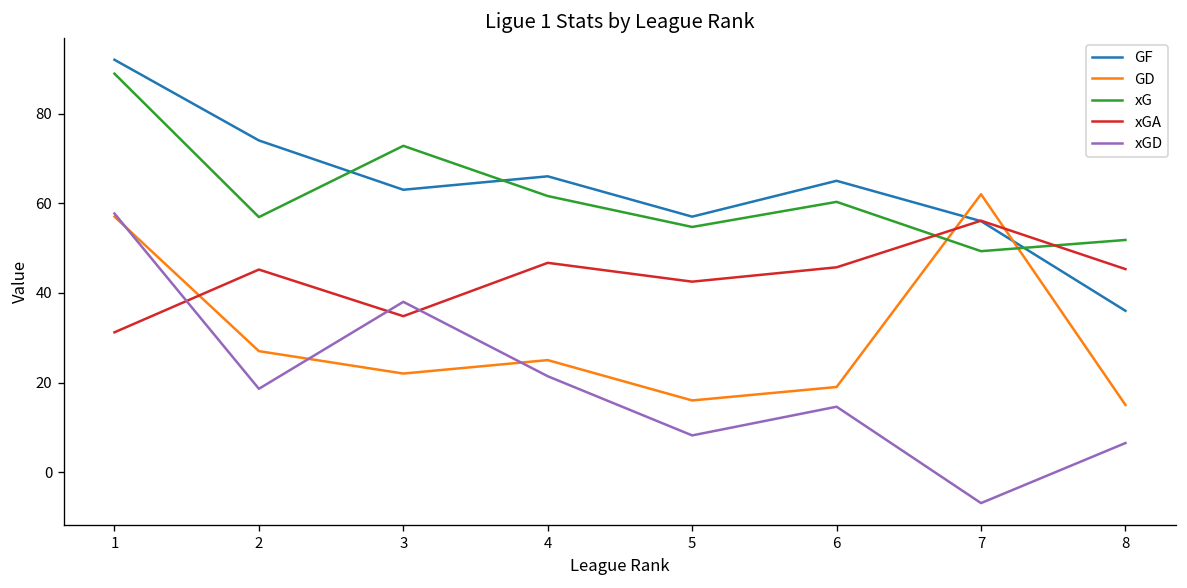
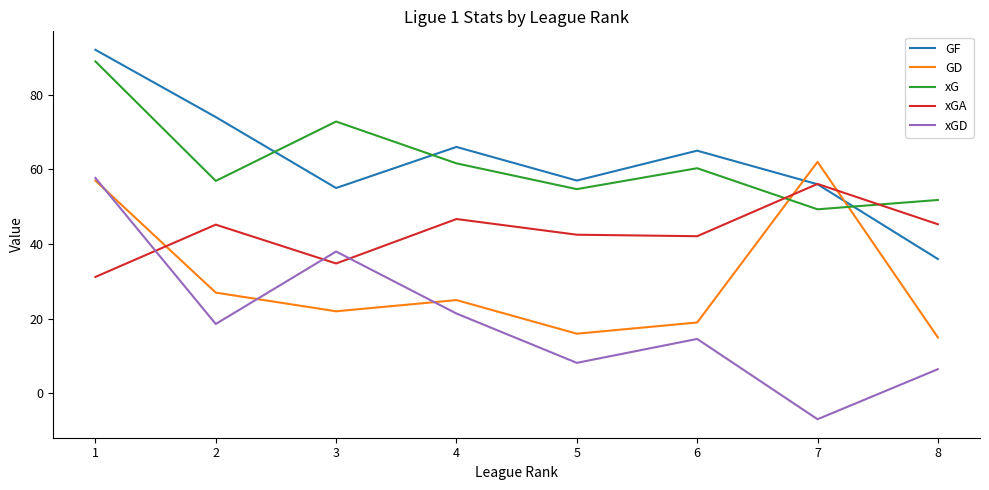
  {
    "GF": {
      "1": 92,
      "2": 74,
-     "3": 63,
+     "3": 55,
      "4": 66,
      "5": 57,
      "6": 65,
      "8": 36
    },
    "GD": {
      "1": 57,
      "2": 27,
      "3": 22,
      "4": 25,
      "5": 16,
      "6": 19,
      "7": 62,
      "8": 15
    },
    "xG": {
      "1": 89,
      "2": 57,
      "3": 73,
      "4": 62,
      "5": 55,
      "6": 60,
      "7": 49,
      "8": 52
    },
    "xGA": {
      "1": 31,
      "2": 45,
      "3": 35,
      "4": 47,
      "5": 43,
-     "6": 46,
+     "6": 42,
      "8": 45
    },
    "xGD": {
      "1": 58,
      "2": 19,
      "3": 38,
      "4": 21,
      "5": 8,
      "6": 15,
      "7": -7,
      "8": 7
    }
  }
